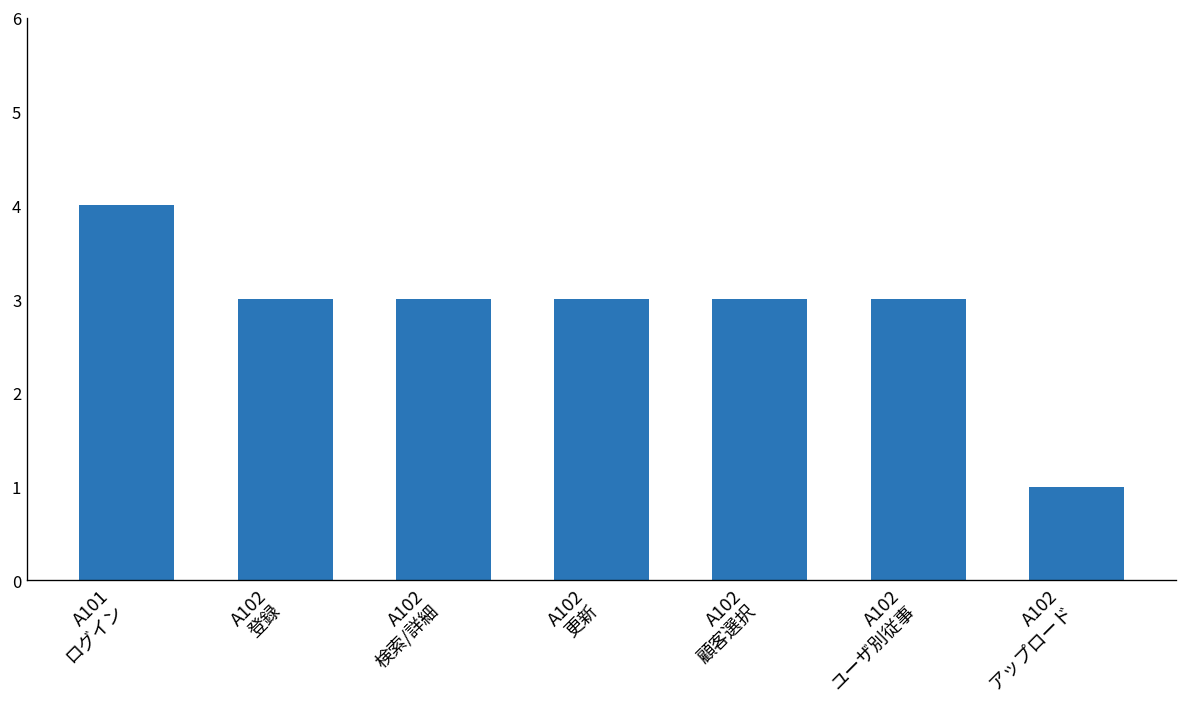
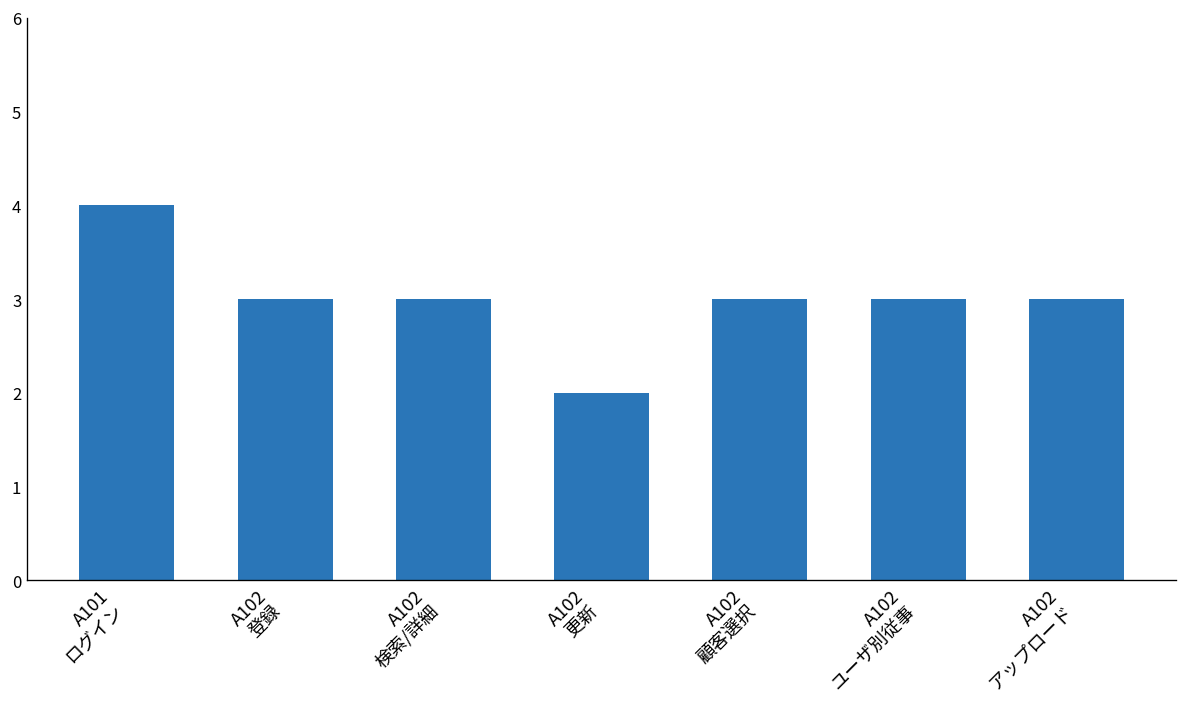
  {
    "A101 ログイン": 4,
    "A102 登録": 3,
    "A102 検索/詳細": 3,
-   "A102 更新": 3,
+   "A102 更新": 2,
    "A102 顧客選択": 3,
    "A102 ユーザ別従事": 3,
-   "A102 アップロード": 1
+   "A102 アップロード": 3
  }
